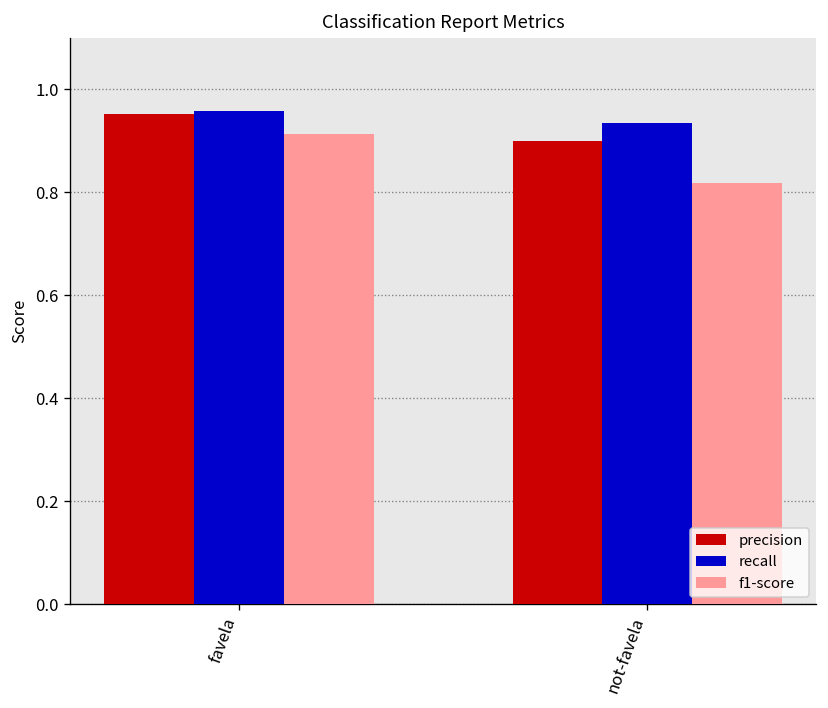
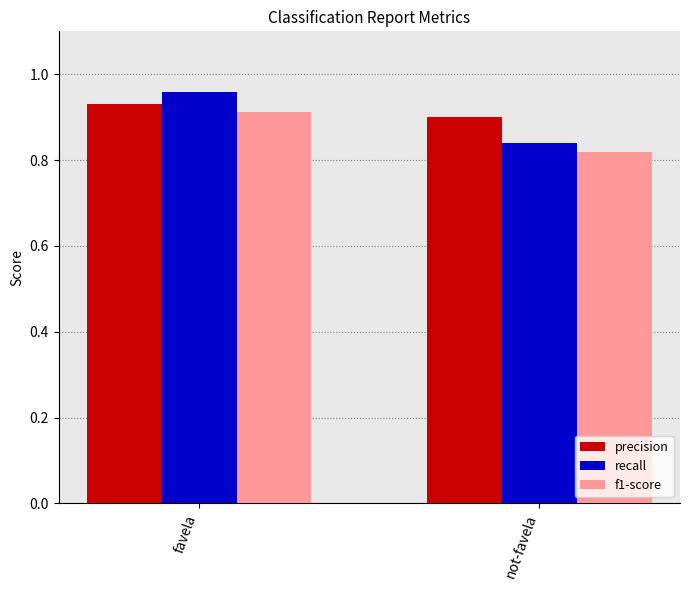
  {
    "precision": {
-     "favela": 0.95,
+     "favela": 0.93,
      "not-favela": 0.90
    },
    "recall": {
      "favela": 0.96,
-     "not-favela": 0.93
+     "not-favela": 0.84
    },
    "f1-score": {
      "favela": 0.91,
      "not-favela": 0.82
    }
  }
